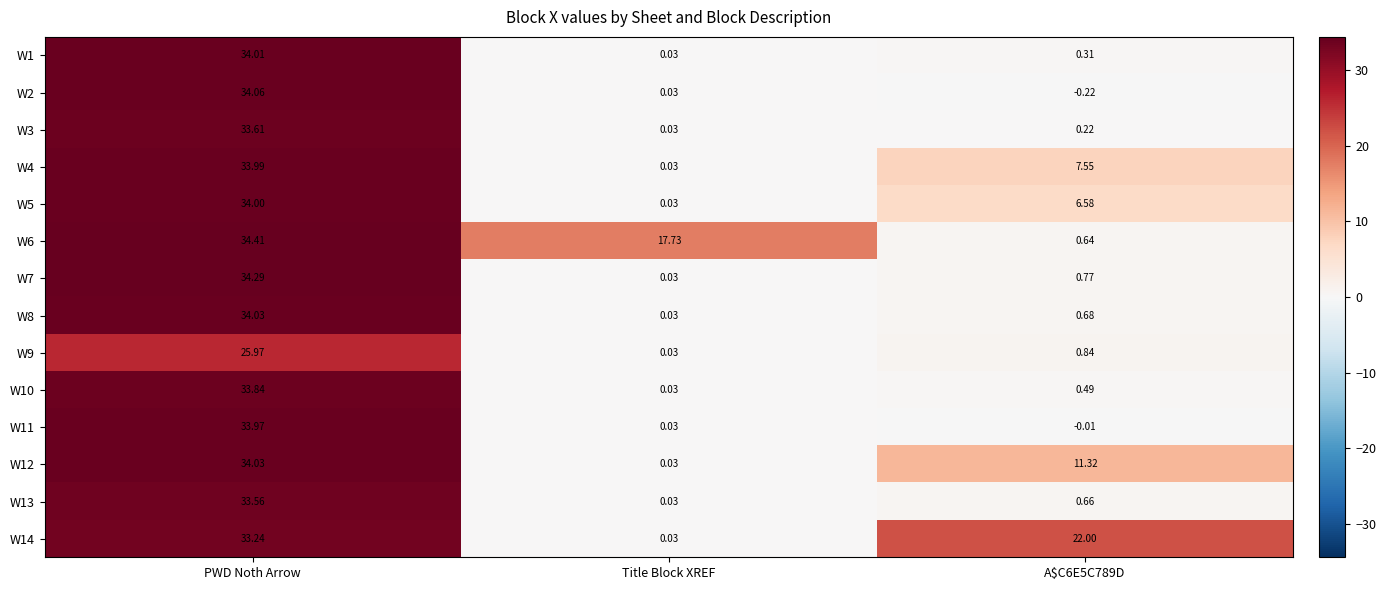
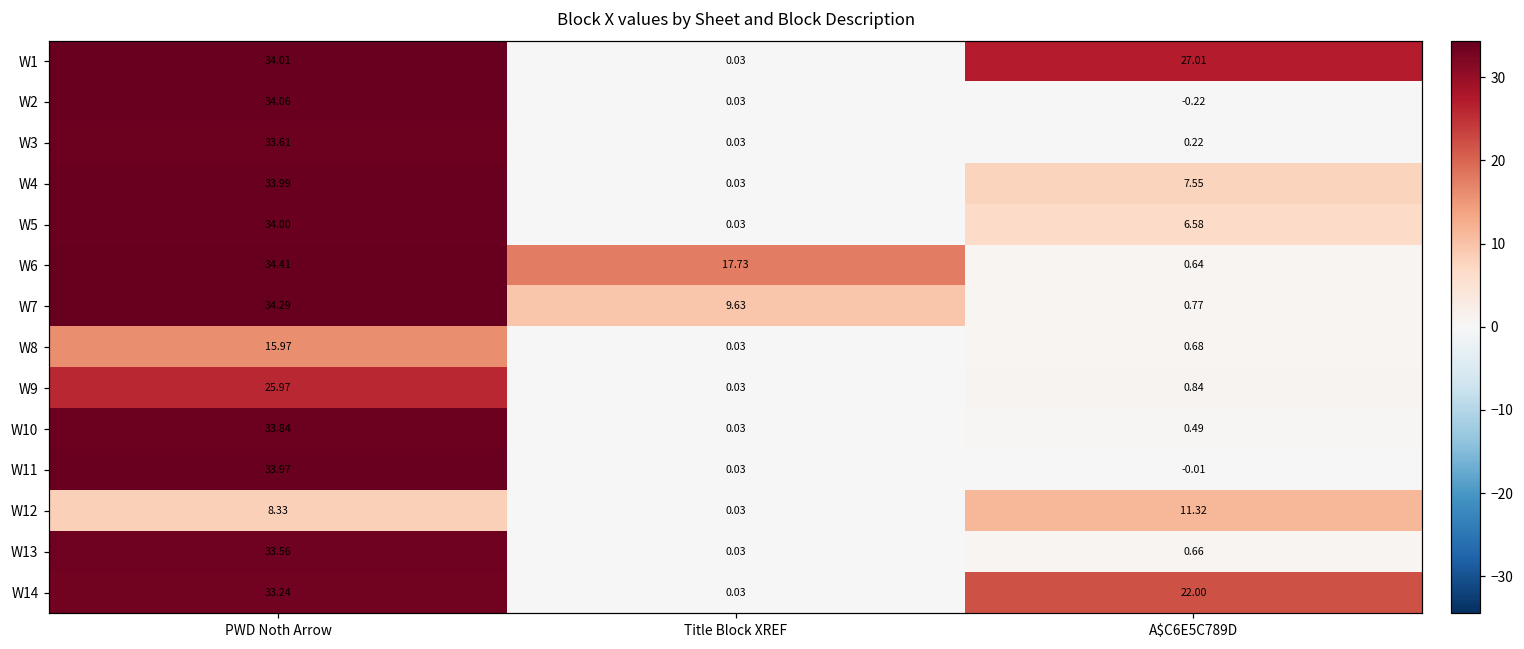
  {
    "W1": {
      "PWD Noth Arrow": 34.01,
      "Title Block XREF": 0.03,
-     "A$C6E5C789D": 0.31
+     "A$C6E5C789D": 27.01
    },
    "W2": {
      "PWD Noth Arrow": 34.06,
      "Title Block XREF": 0.03,
      "A$C6E5C789D": -0.22
    },
    "W3": {
      "PWD Noth Arrow": 33.61,
      "Title Block XREF": 0.03,
      "A$C6E5C789D": 0.22
    },
    "W4": {
      "PWD Noth Arrow": 33.99,
      "Title Block XREF": 0.03,
      "A$C6E5C789D": 7.55
    },
    "W5": {
      "PWD Noth Arrow": 34.00,
      "Title Block XREF": 0.03,
      "A$C6E5C789D": 6.58
    },
    "W6": {
      "PWD Noth Arrow": 34.41,
      "Title Block XREF": 17.73,
      "A$C6E5C789D": 0.64
    },
    "W7": {
      "PWD Noth Arrow": 34.29,
-     "Title Block XREF": 0.03,
+     "Title Block XREF": 9.63,
      "A$C6E5C789D": 0.77
    },
    "W8": {
-     "PWD Noth Arrow": 34.03,
+     "PWD Noth Arrow": 15.97,
      "Title Block XREF": 0.03,
      "A$C6E5C789D": 0.68
    },
    "W9": {
      "PWD Noth Arrow": 25.97,
      "Title Block XREF": 0.03,
      "A$C6E5C789D": 0.84
    },
    "W10": {
      "PWD Noth Arrow": 33.84,
      "Title Block XREF": 0.03,
      "A$C6E5C789D": 0.49
    },
    "W11": {
      "PWD Noth Arrow": 33.97,
      "Title Block XREF": 0.03,
      "A$C6E5C789D": -0.01
    },
    "W12": {
-     "PWD Noth Arrow": 34.03,
+     "PWD Noth Arrow": 8.33,
      "Title Block XREF": 0.03,
      "A$C6E5C789D": 11.32
    },
    "W13": {
      "PWD Noth Arrow": 33.56,
      "Title Block XREF": 0.03,
      "A$C6E5C789D": 0.66
    },
    "W14": {
      "PWD Noth Arrow": 33.24,
      "Title Block XREF": 0.03,
      "A$C6E5C789D": 22.00
    }
  }
